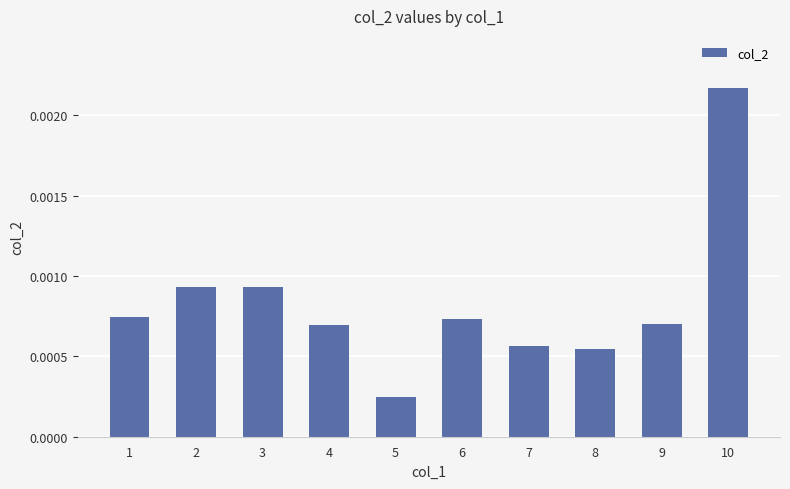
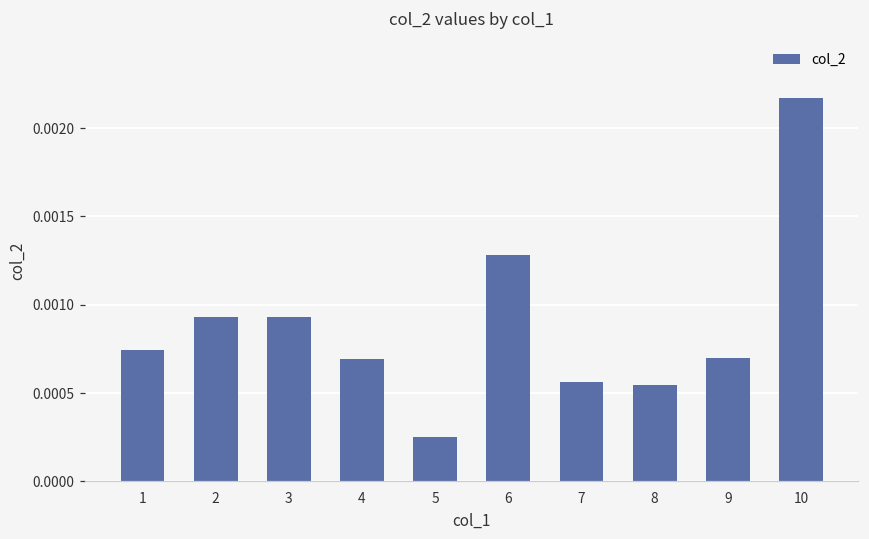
  {
    "1": 0.00074,
    "2": 0.00093,
    "3": 0.00093,
    "4": 0.00069,
    "5": 0.00025,
-   "6": 0.00073,
+   "6": 0.00128,
    "7": 0.00057,
    "8": 0.00055,
    "9": 0.00070,
    "10": 0.00217
  }
